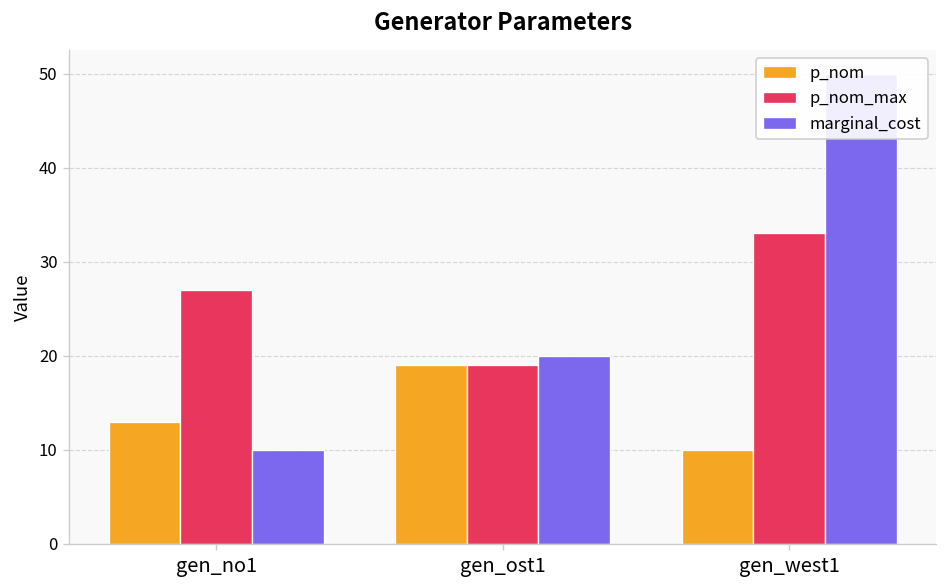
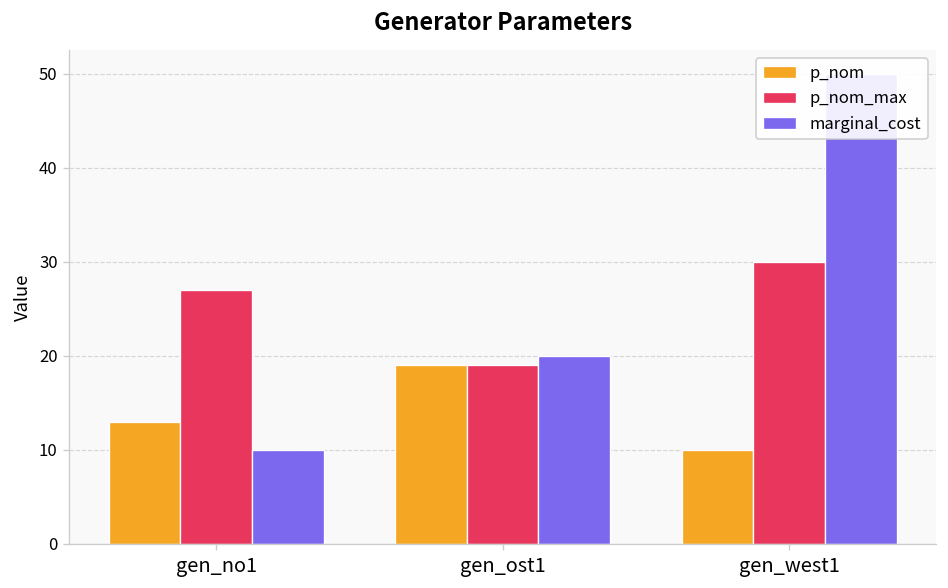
  {
    "p_nom": {
      "gen_no1": 13,
      "gen_ost1": 19,
      "gen_west1": 10
    },
    "p_nom_max": {
      "gen_no1": 27,
      "gen_ost1": 19,
-     "gen_west1": 33
+     "gen_west1": 30
    },
    "marginal_cost": {
      "gen_no1": 10,
      "gen_ost1": 20
    }
  }
